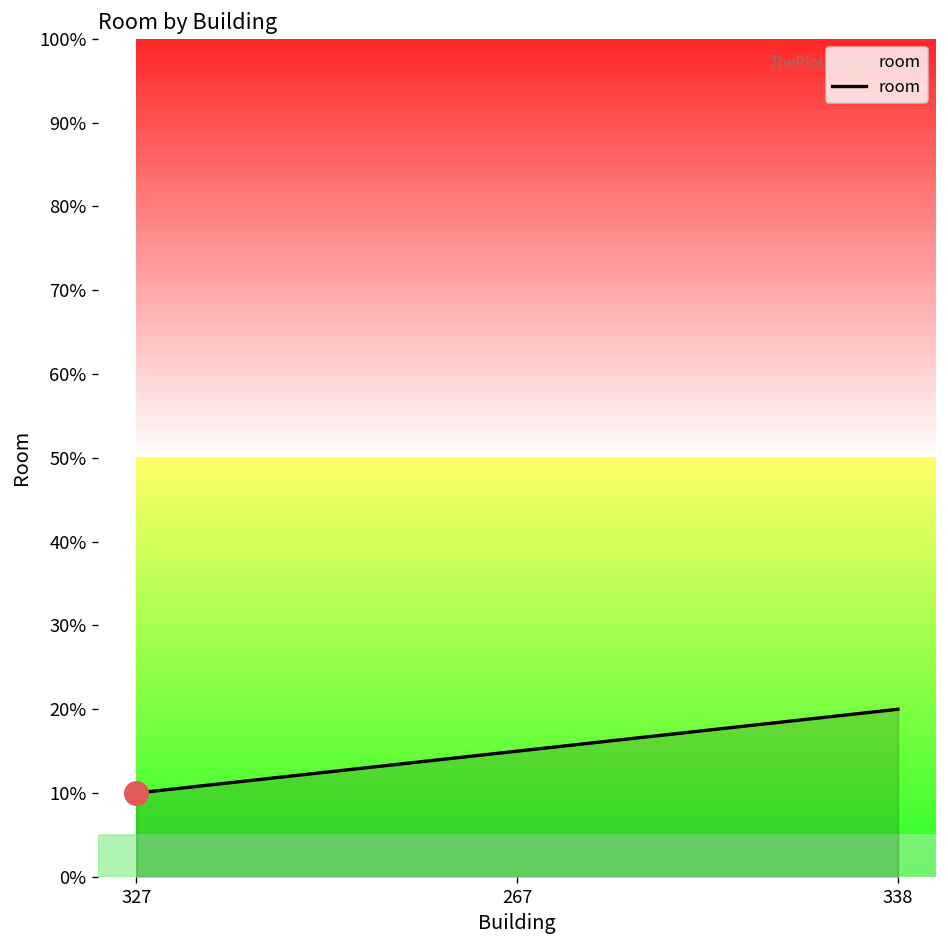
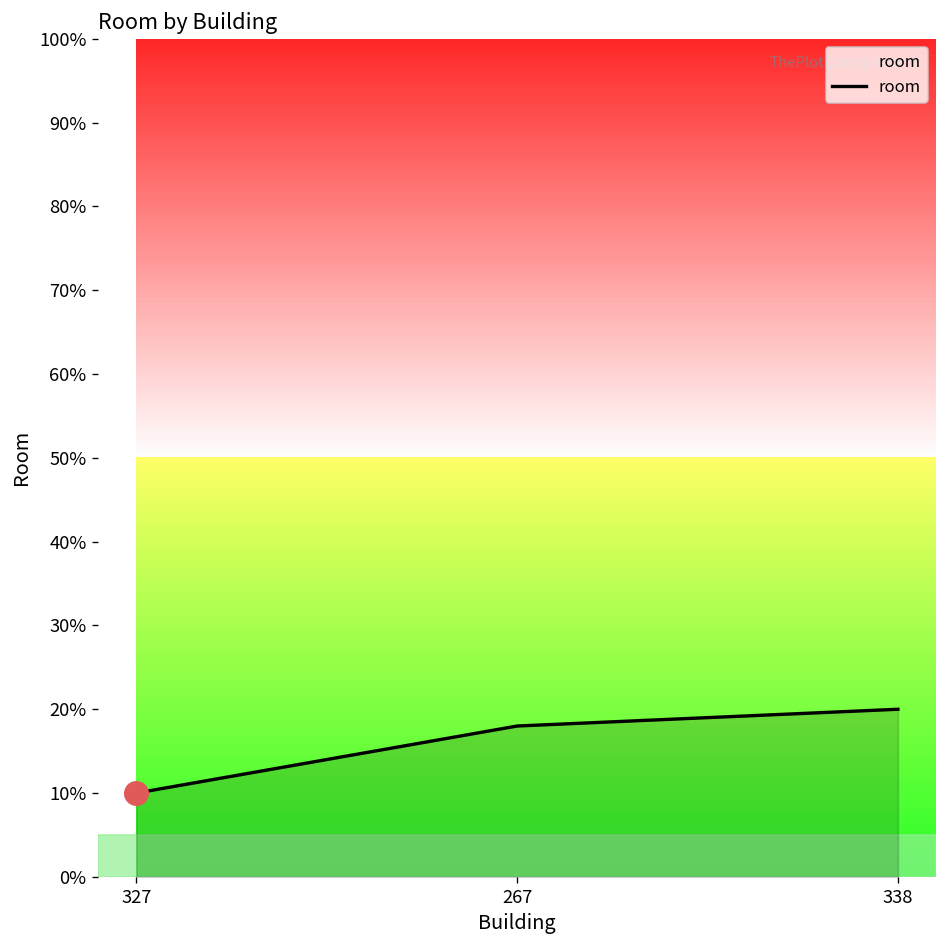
  {
    "room": {
-     "267": "15%",
+     "267": "18%",
      "338": "20%"
    }
  }
